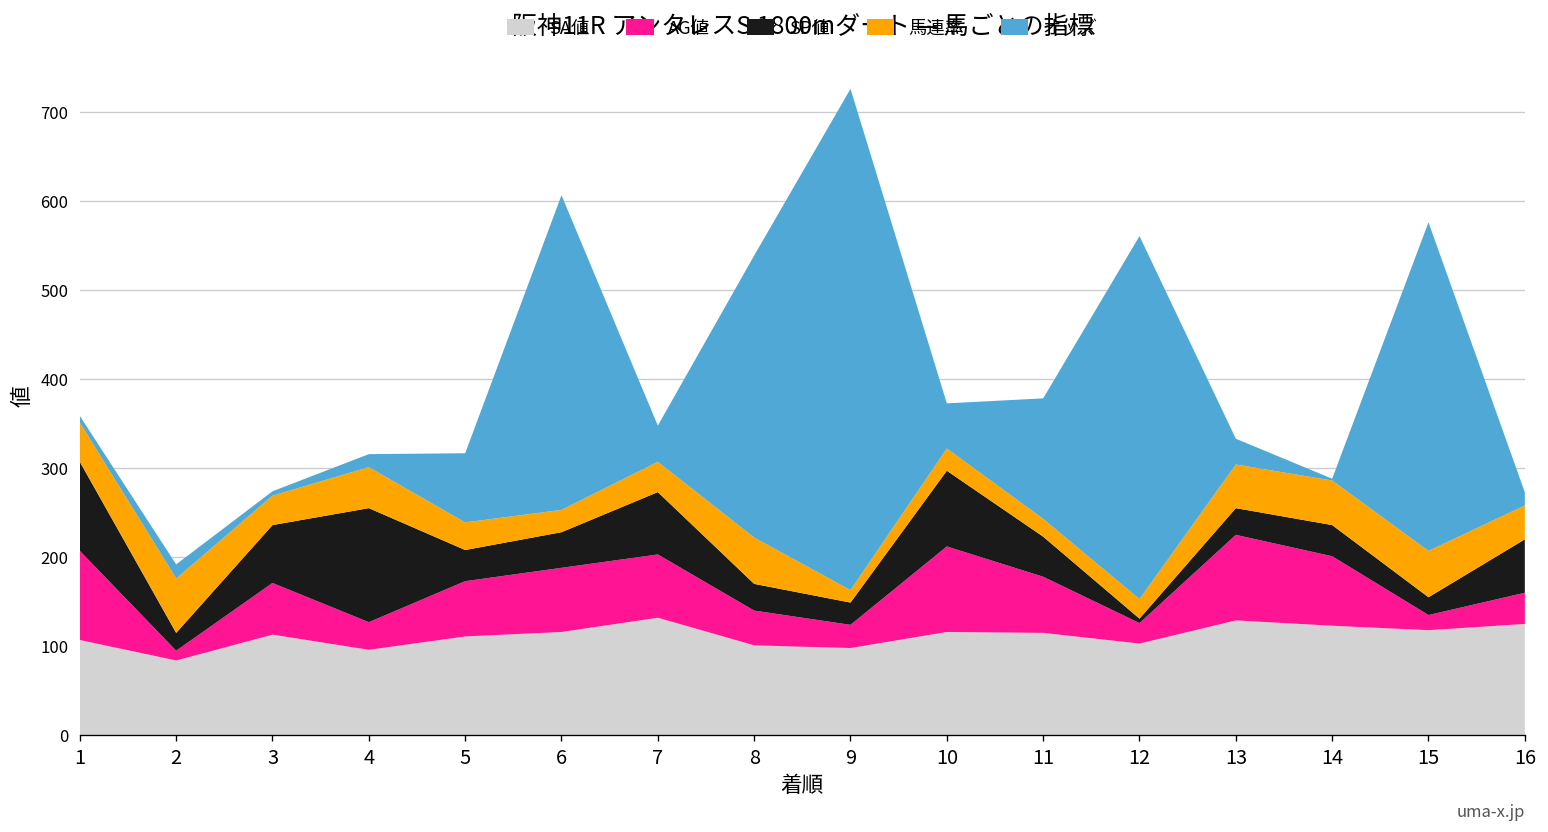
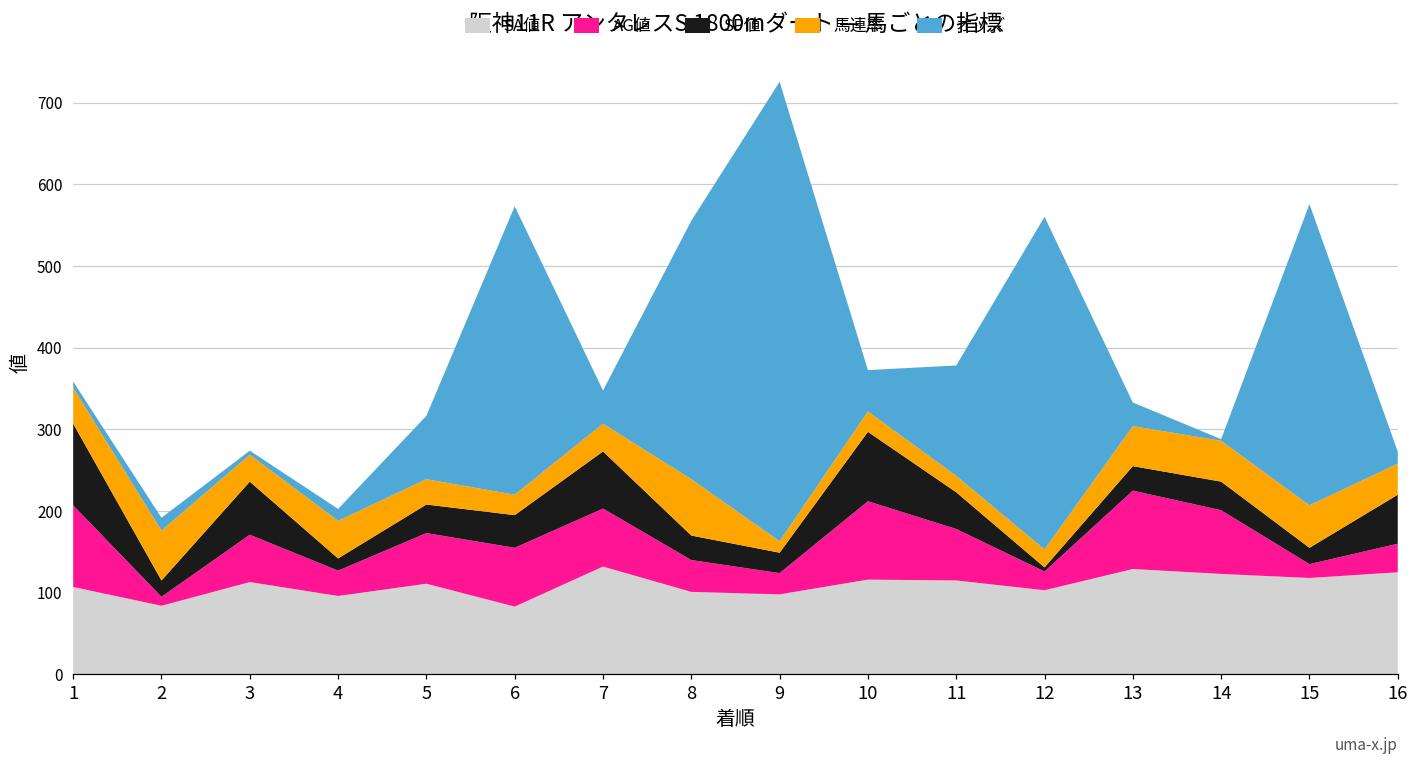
  {
    "SA値": {
-     "6": 120
+     "6": 80
    },
    "SP値": {
-     "4": 130
+     "4": 20
    },
    "馬連率": {
-     "8": 50
+     "8": 70
    },
    "オッズ": {
      "1": 10,
      "2": 20,
      "3": 0,
      "4": 10,
      "5": 80,
      "6": 350,
      "7": 40,
      "8": 320,
      "9": 560,
      "10": 50,
      "11": 140,
      "12": 410,
      "13": 30,
      "15": 370,
      "16": 10
    }
  }
